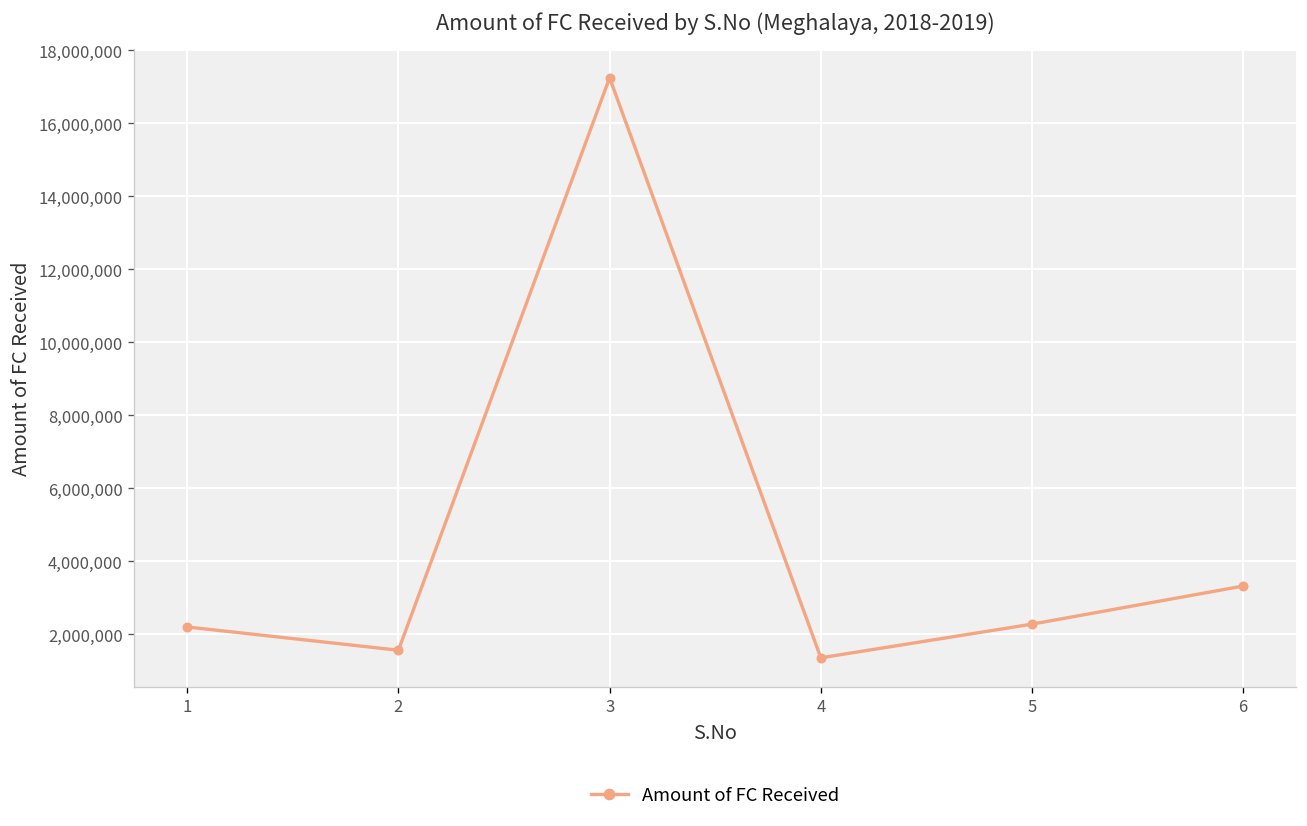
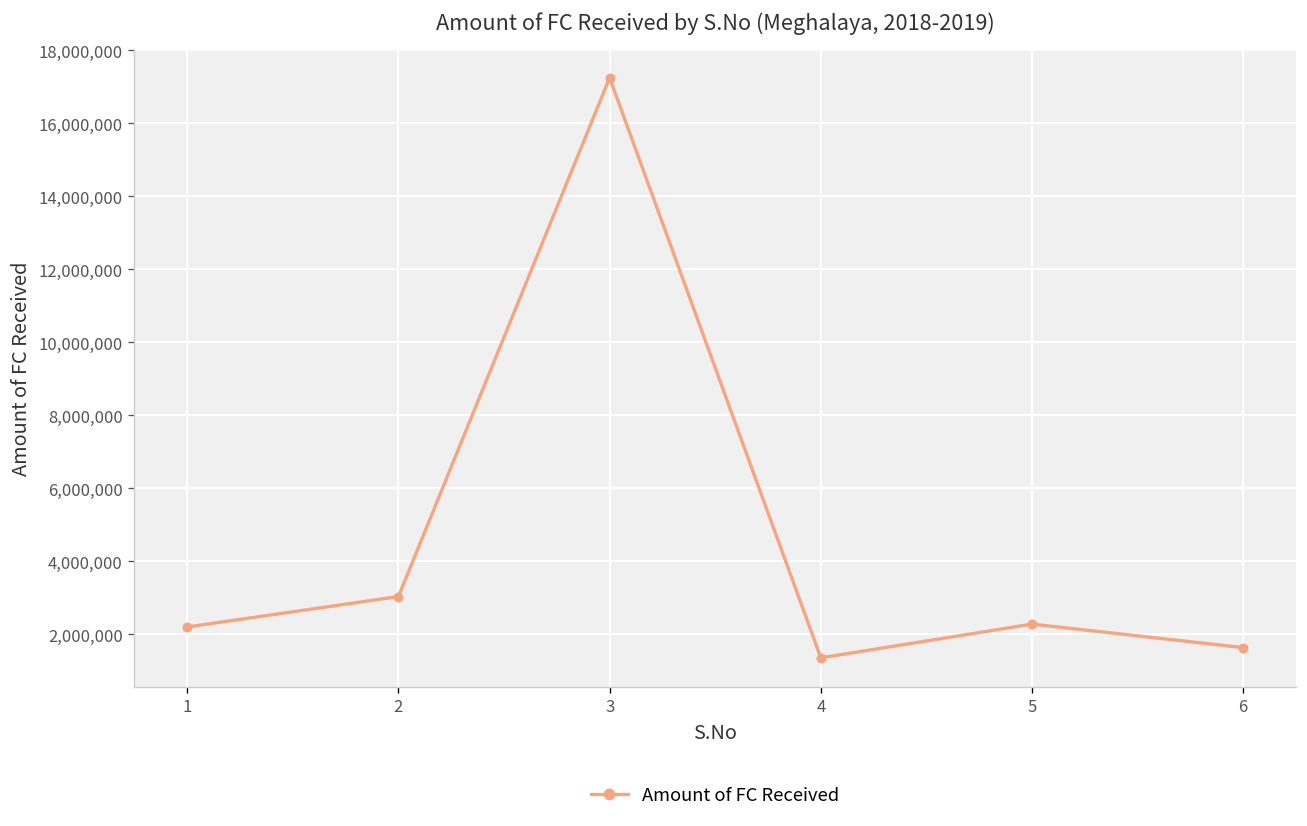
  {
    "1": "2,200,000",
-   "2": "1,600,000",
+   "2": "3,000,000",
    "3": "17,200,000",
    "4": "1,400,000",
    "5": "2,300,000",
-   "6": "3,300,000"
+   "6": "1,600,000"
  }
